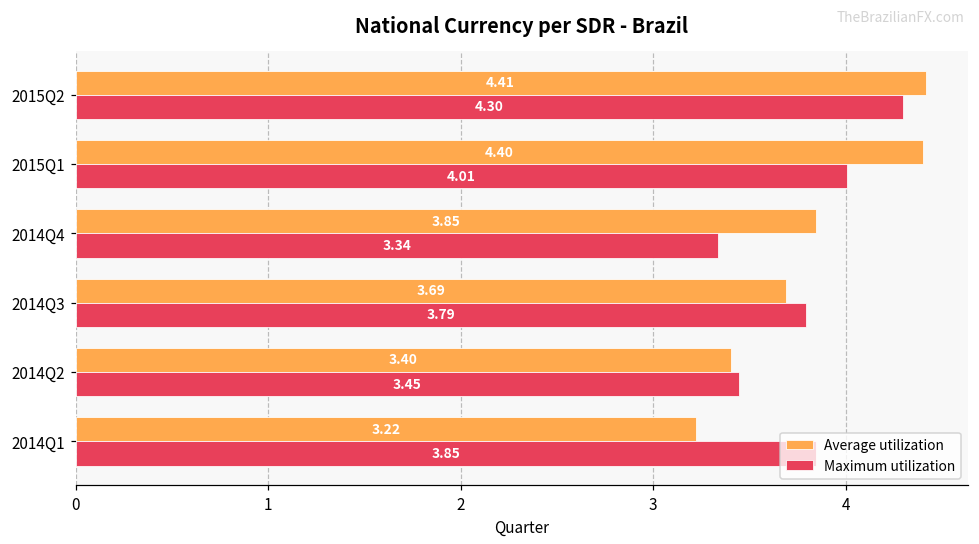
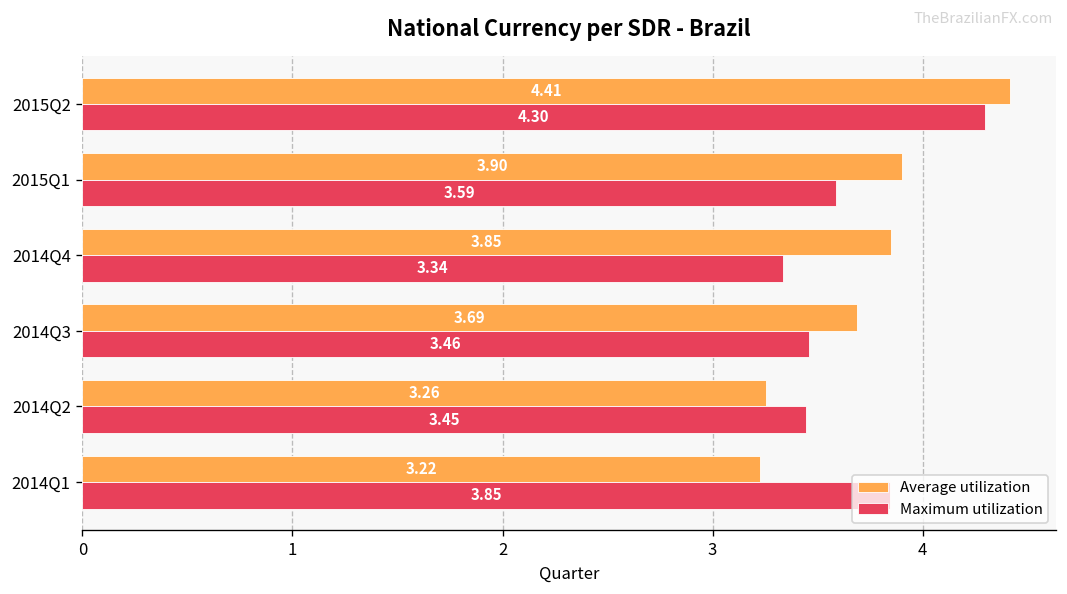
  {
    "Average utilization": {
      "2015Q2": 4.41,
-     "2015Q1": 4.40,
+     "2015Q1": 3.90,
      "2014Q4": 3.85,
      "2014Q3": 3.69,
-     "2014Q2": 3.40,
+     "2014Q2": 3.26,
      "2014Q1": 3.22
    },
    "Maximum utilization": {
      "2015Q2": 4.30,
-     "2015Q1": 4.01,
+     "2015Q1": 3.59,
      "2014Q4": 3.34,
-     "2014Q3": 3.79,
+     "2014Q3": 3.46,
      "2014Q2": 3.45
    }
  }
